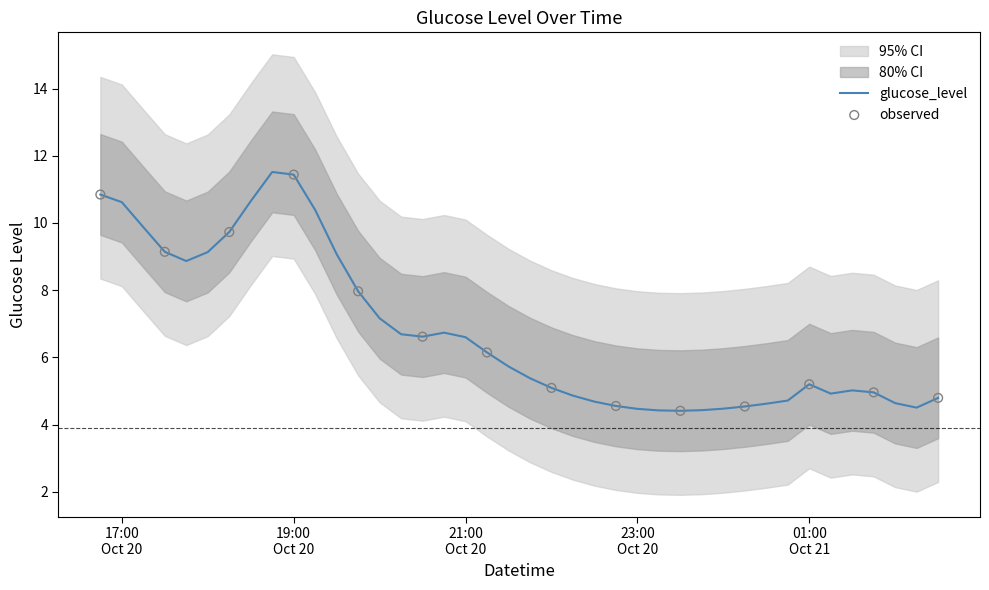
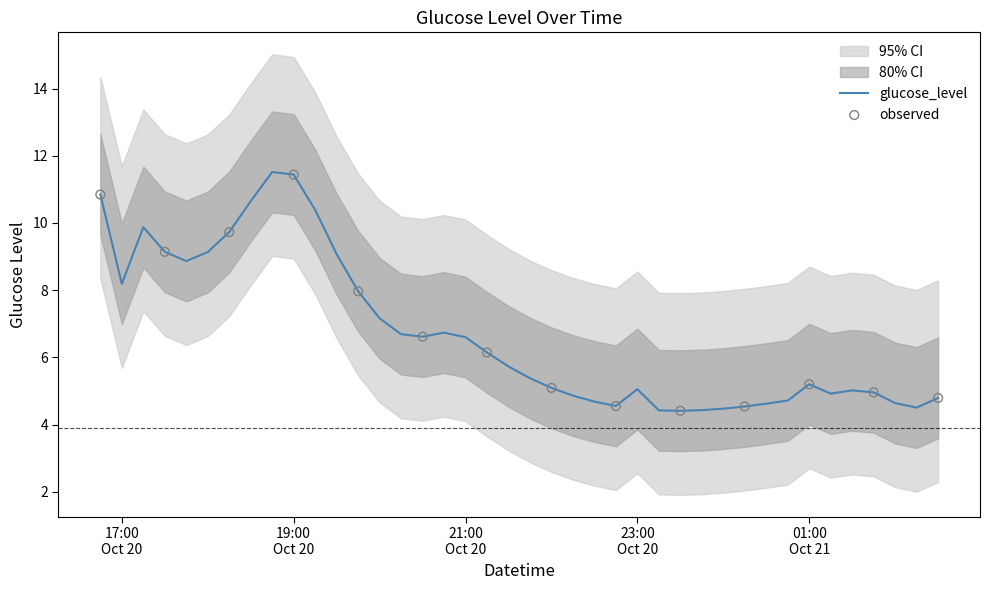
  {
    "glucose_level": {
-     "17:00 Oct 20": 10.6,
+     "17:00 Oct 20": 8.2,
      "21:00 Oct 20": 6.6,
-     "23:00 Oct 20": 4.5
+     "23:00 Oct 20": 5.1
    }
  }
